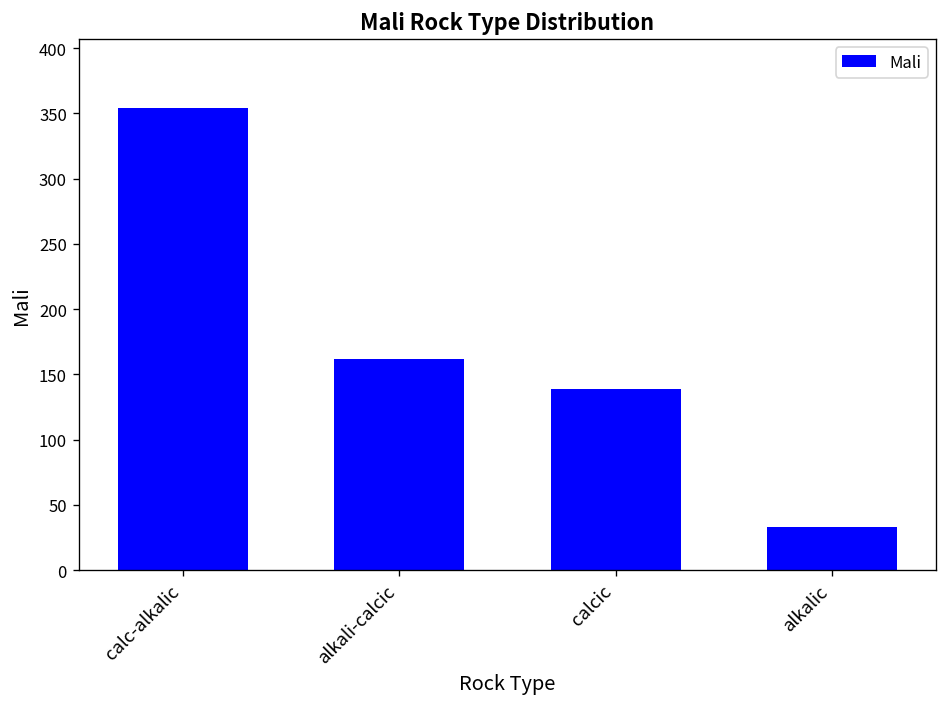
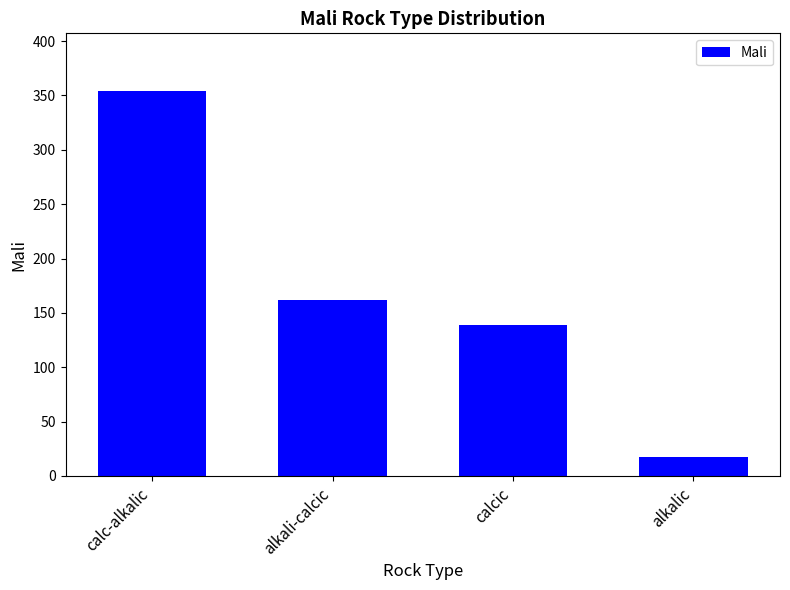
  {
    "calc-alkalic": 354,
    "alkali-calcic": 162,
    "calcic": 139,
-   "alkalic": 33
+   "alkalic": 17
  }
